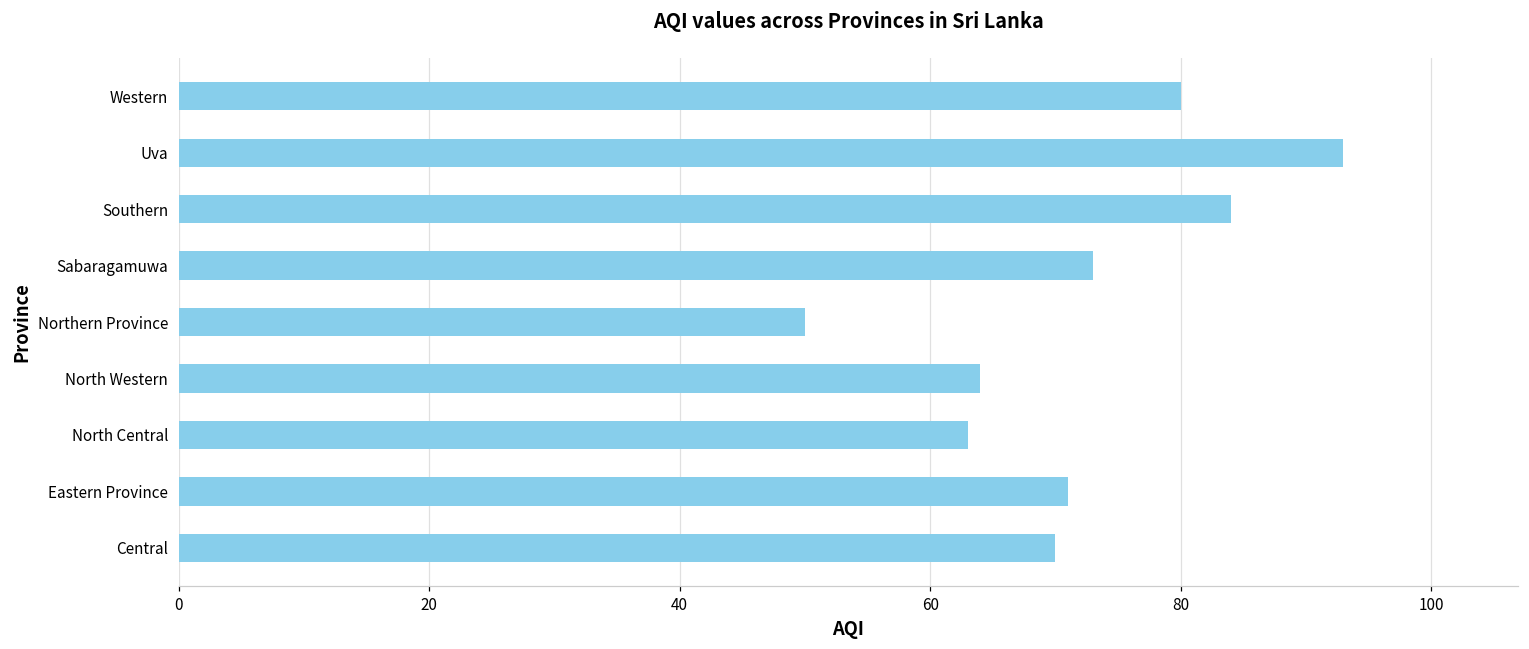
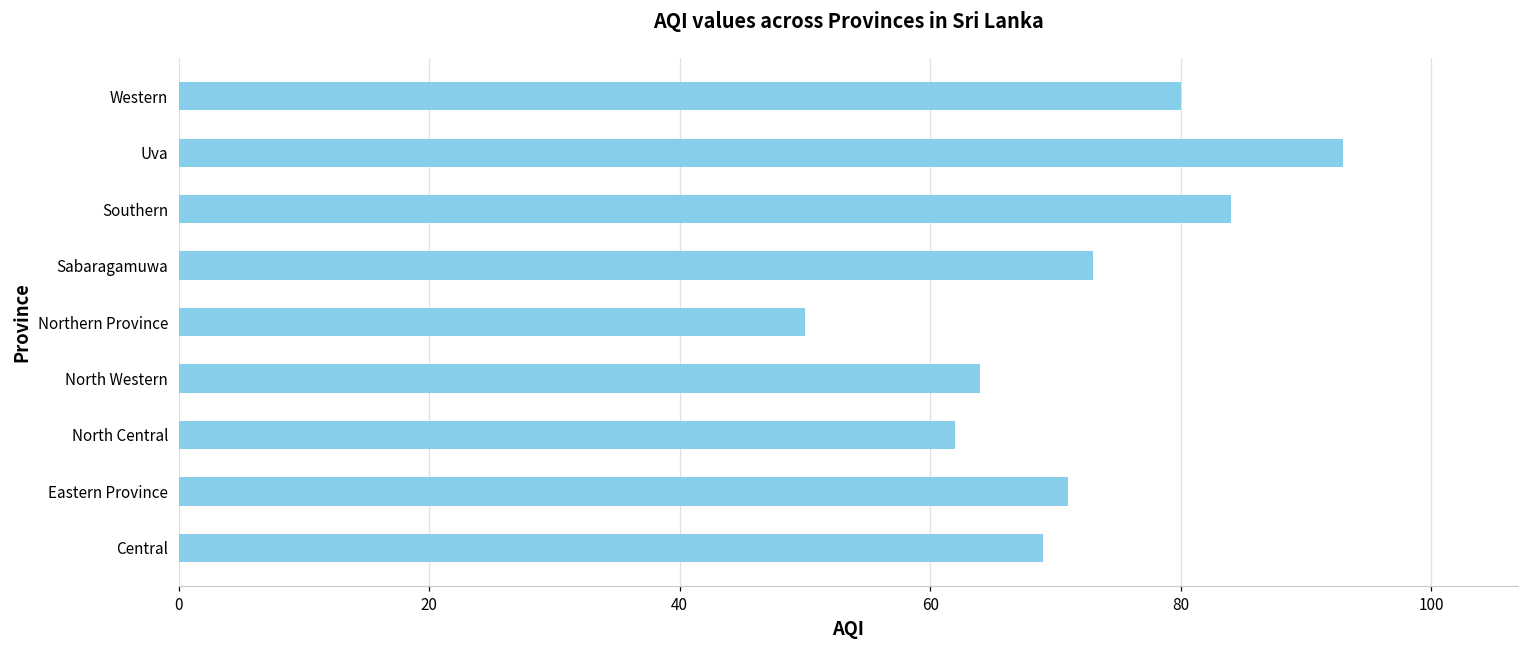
  {
    "Western": 80,
    "Uva": 93,
    "Southern": 84,
    "Sabaragamuwa": 73,
    "Northern Province": 50,
    "North Western": 64,
-   "North Central": 63,
+   "North Central": 62,
    "Eastern Province": 71,
-   "Central": 70
+   "Central": 69
  }
